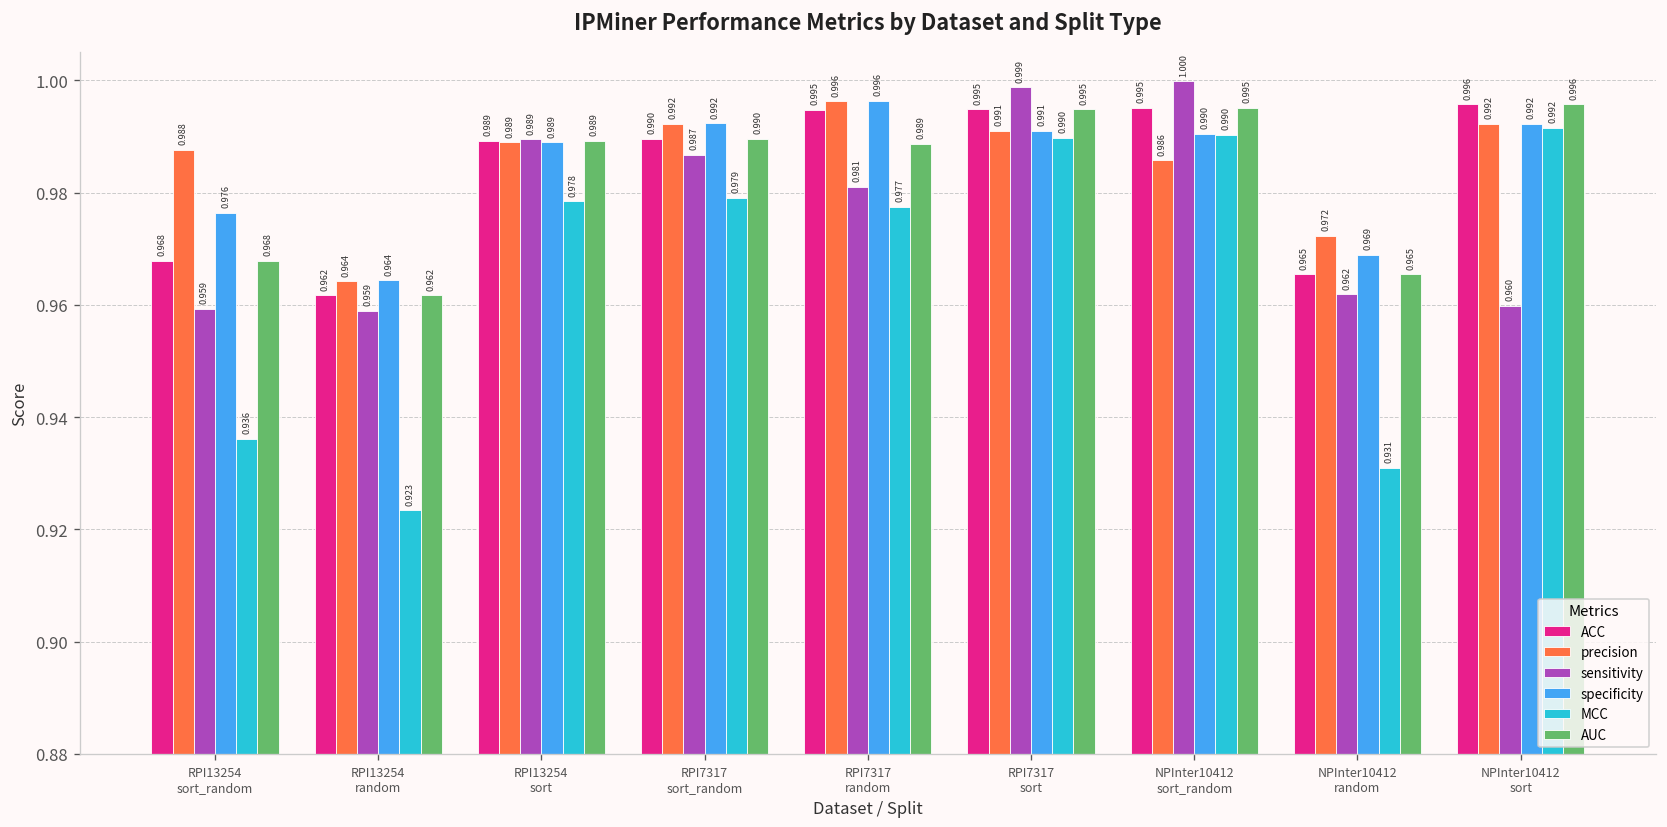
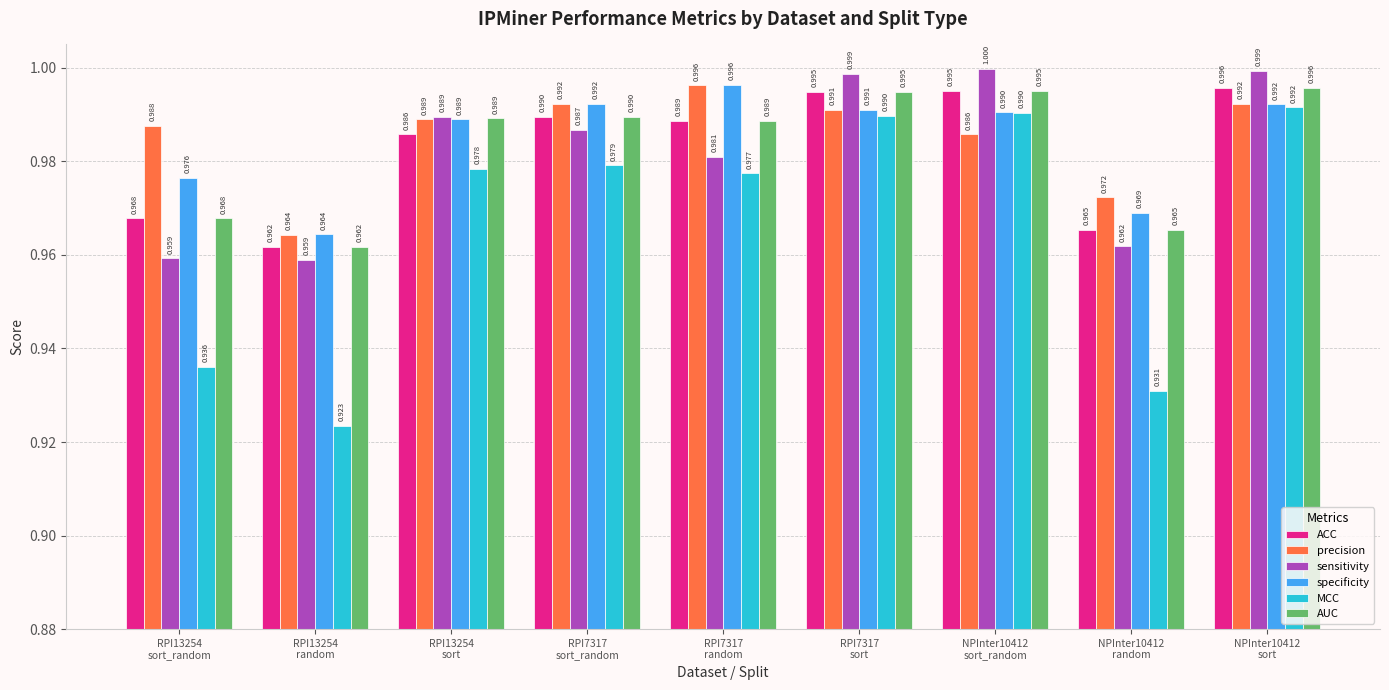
  {
    "ACC": {
      "RPI13254 sort_random": 0.968,
      "RPI13254 random": 0.962,
-     "RPI13254 sort": 0.989,
+     "RPI13254 sort": 0.986,
      "RPI7317 sort_random": 0.990,
-     "RPI7317 random": 0.995,
+     "RPI7317 random": 0.989,
      "RPI7317 sort": 0.995,
      "NPInter10412 sort_random": 0.995,
      "NPInter10412 random": 0.965,
      "NPInter10412 sort": 0.996
    },
    "precision": {
      "RPI13254 sort_random": 0.988,
      "RPI13254 random": 0.964,
      "RPI13254 sort": 0.989,
      "RPI7317 sort_random": 0.992,
      "RPI7317 random": 0.996,
      "RPI7317 sort": 0.991,
      "NPInter10412 sort_random": 0.986,
      "NPInter10412 random": 0.972,
      "NPInter10412 sort": 0.992
    },
    "sensitivity": {
      "RPI13254 sort_random": 0.959,
      "RPI13254 random": 0.959,
      "RPI13254 sort": 0.989,
      "RPI7317 sort_random": 0.987,
      "RPI7317 random": 0.981,
      "RPI7317 sort": 0.999,
      "NPInter10412 sort_random": 1.000,
      "NPInter10412 random": 0.962,
-     "NPInter10412 sort": 0.960
+     "NPInter10412 sort": 0.999
    },
    "AUC": {
      "RPI13254 sort_random": 0.968,
      "RPI13254 random": 0.962,
      "RPI13254 sort": 0.989,
      "RPI7317 sort_random": 0.990,
      "RPI7317 random": 0.989,
      "RPI7317 sort": 0.995,
      "NPInter10412 sort_random": 0.995,
      "NPInter10412 random": 0.965,
      "NPInter10412 sort": 0.996
    }
  }
